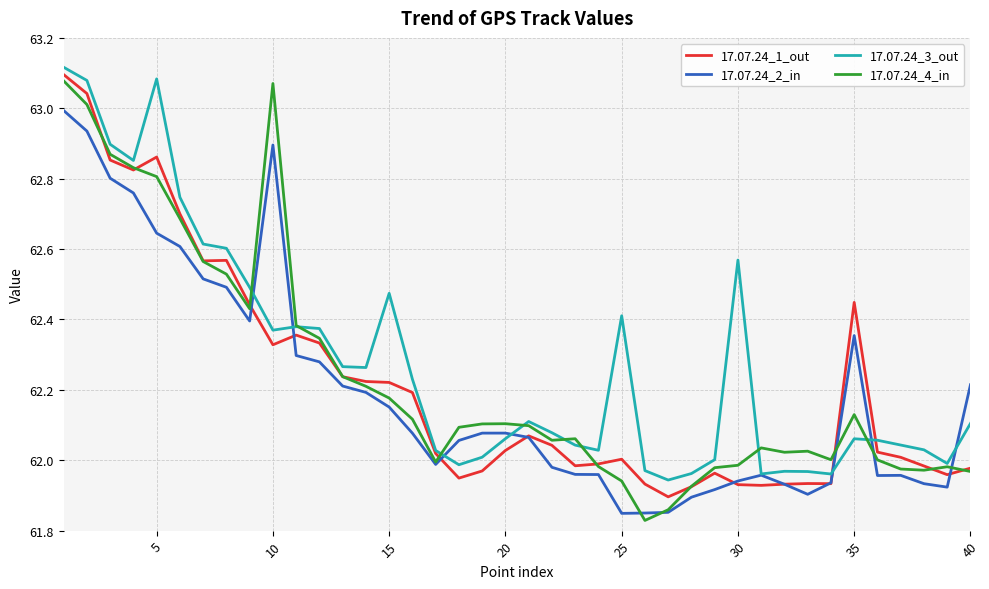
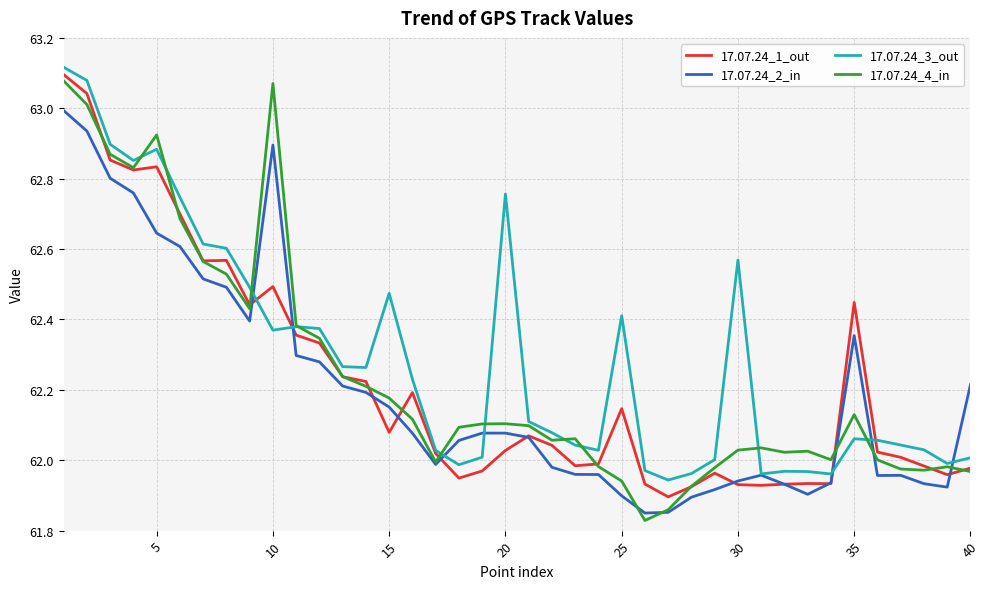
  {
    "17.07.24_1_out": {
-     "5": 62.86,
-     "10": 62.33,
-     "15": 62.22,
+     "5": 62.83,
+     "10": 62.49,
+     "15": 62.08,
      "20": 62.03,
-     "25": 62.00,
+     "25": 62.15,
      "30": 61.93,
      "35": 62.45,
      "40": 61.98
    },
    "17.07.24_2_in": {
      "5": 62.65,
      "10": 62.90,
      "15": 62.15,
      "20": 62.08,
-     "25": 61.85,
+     "25": 61.90,
      "30": 61.94,
      "35": 62.35,
      "40": 62.21
    },
    "17.07.24_3_out": {
-     "5": 63.08,
+     "5": 62.88,
      "10": 62.37,
      "15": 62.47,
-     "20": 62.06,
+     "20": 62.76,
      "25": 62.41,
      "30": 62.57,
      "35": 62.06,
-     "40": 62.10
+     "40": 62.01
    },
    "17.07.24_4_in": {
-     "5": 62.81,
+     "5": 62.92,
      "10": 63.07,
      "15": 62.18,
      "20": 62.10,
      "25": 61.94,
-     "30": 61.99,
+     "30": 62.03,
      "35": 62.13,
      "40": 61.97
    }
  }
